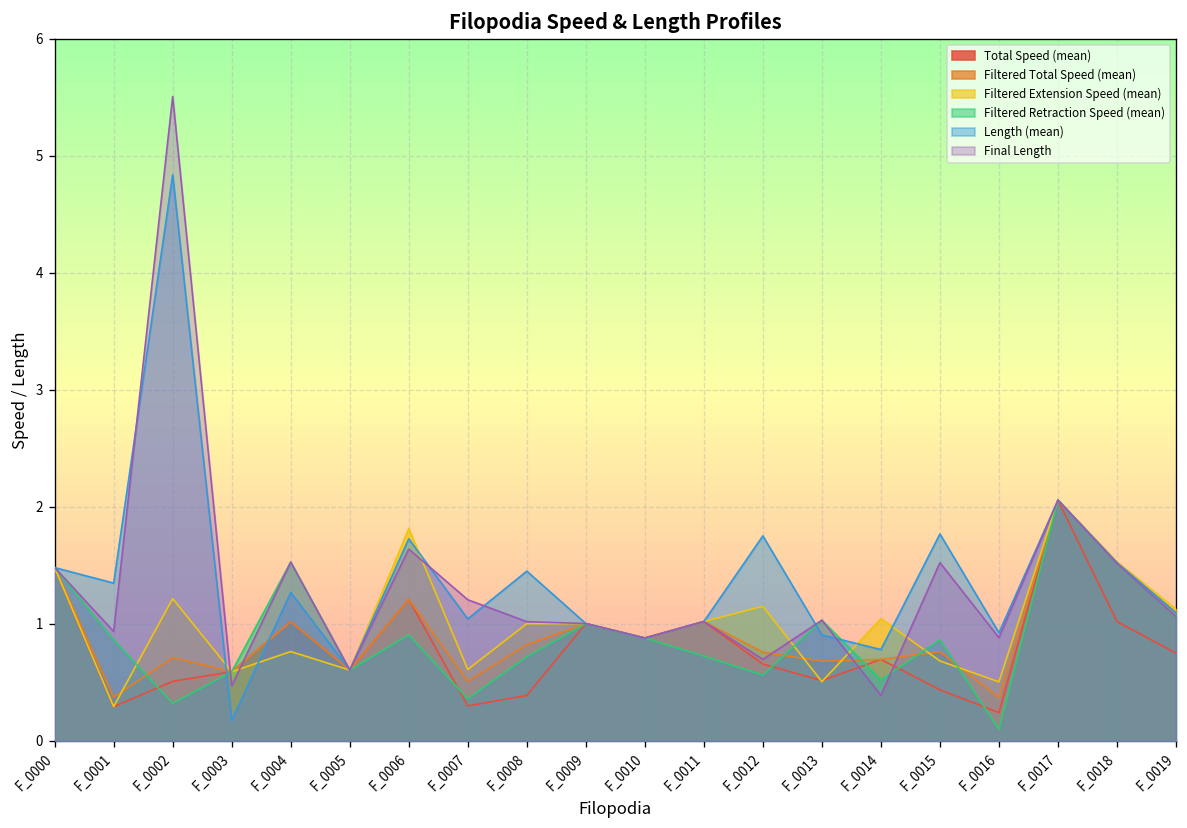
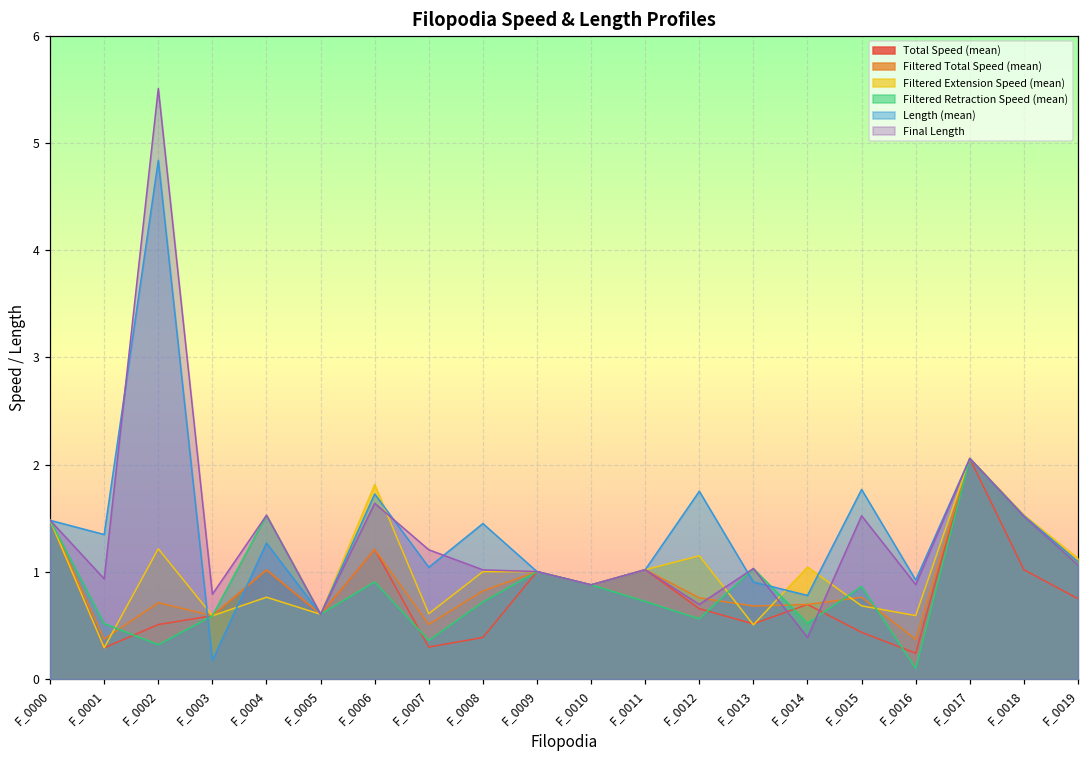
  {
    "Filtered Extension Speed (mean)": {
      "F_0002": 1.2,
      "F_0004": 0.8,
      "F_0006": 1.8,
      "F_0007": 0.6,
      "F_0012": 1.2,
      "F_0014": 1.0,
      "F_0015": 0.7,
-     "F_0016": 0.5,
+     "F_0016": 0.6,
      "F_0019": 1.1
    },
    "Filtered Retraction Speed (mean)": {
-     "F_0001": 0.9,
+     "F_0001": 0.5,
      "F_0002": 0.3,
      "F_0006": 0.9,
      "F_0007": 0.4,
      "F_0008": 0.7,
      "F_0011": 0.7,
      "F_0012": 0.6,
      "F_0014": 0.5,
      "F_0015": 0.9,
      "F_0016": 0.1
    },
    "Length (mean)": {
      "F_0001": 1.3,
      "F_0002": 4.8,
      "F_0003": 0.2,
      "F_0004": 1.3,
      "F_0006": 1.7,
      "F_0007": 1.0,
      "F_0008": 1.5,
      "F_0012": 1.8,
      "F_0013": 0.9,
      "F_0014": 0.8,
      "F_0015": 1.8,
      "F_0016": 0.9
    },
    "Final Length": {
      "F_0001": 0.9,
      "F_0002": 5.5,
-     "F_0003": 0.5,
+     "F_0003": 0.8,
      "F_0006": 1.6,
      "F_0007": 1.2,
      "F_0012": 0.7,
      "F_0014": 0.4,
      "F_0015": 1.5,
      "F_0016": 0.9
    }
  }
